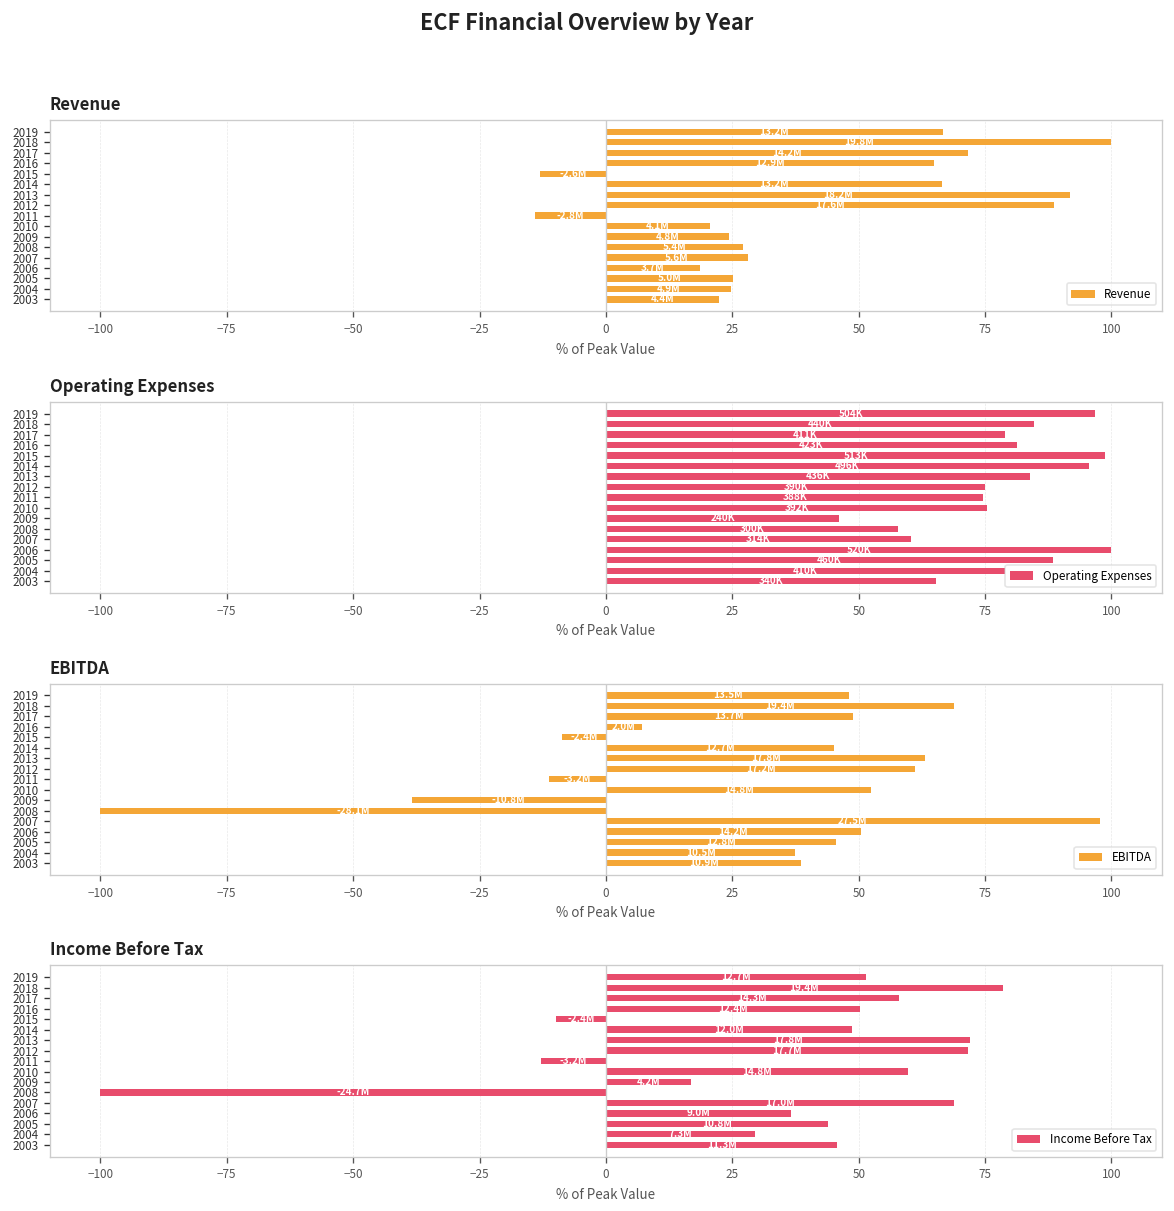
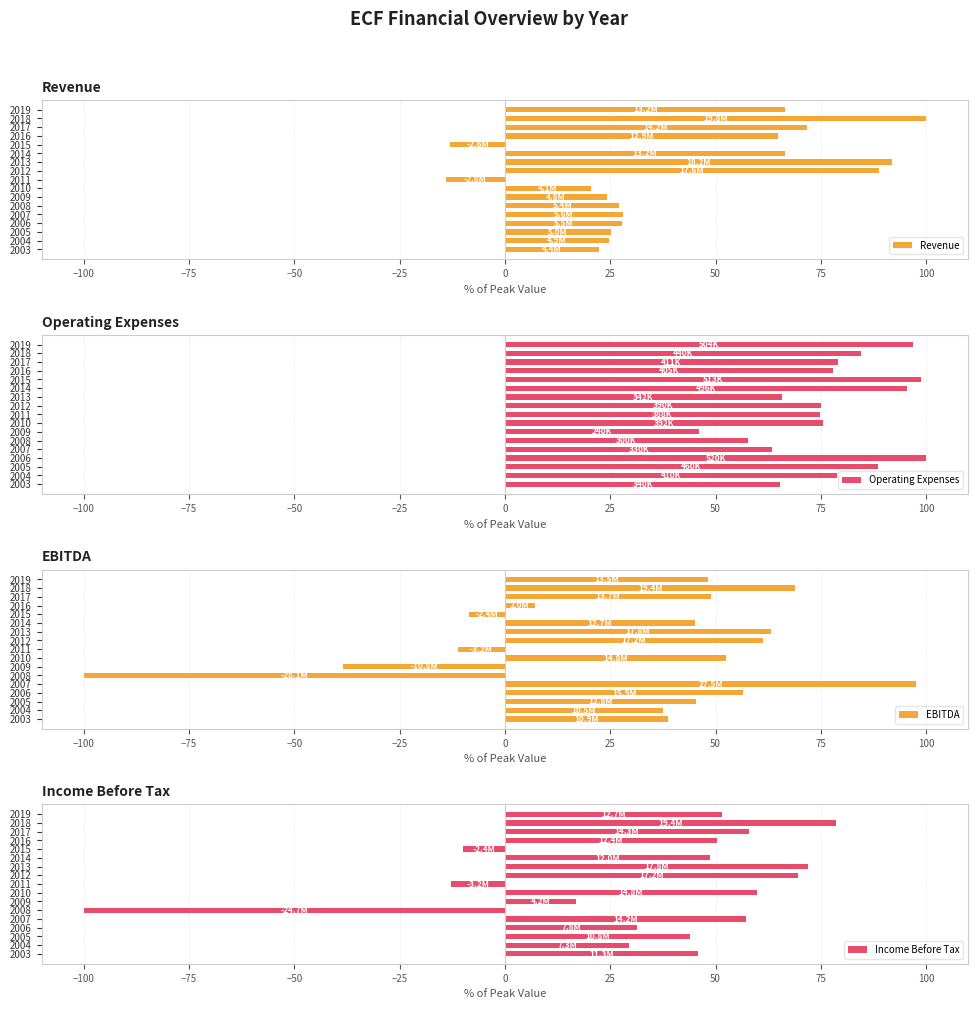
  {
    "Revenue": {
      "2019": "67",
      "2018": "100",
      "2017": "72",
      "2016": "65",
      "2015": "-13",
      "2014": "66",
      "2013": "92",
      "2011": "-14",
      "2010": "21",
      "2009": "24",
      "2008": "27",
      "2007": "28",
-     "2006": "19",
+     "2006": "28",
      "2005": "25",
      "2004": "25",
      "2003": "22"
    },
    "Operating Expenses": {
-     "2016": "423K",
-     "2013": "84",
-     "2007": "60"
+     "2016": "405K",
+     "2013": "66",
+     "2007": "63"
    },
    "EBITDA": {
-     "2006": "14.2M"
+     "2006": "15.9M"
    },
    "Income Before Tax": {
      "2019": "51",
      "2018": "78",
      "2017": "58",
      "2016": "50",
      "2015": "-10",
      "2014": "49",
      "2013": "72",
-     "2012": "72",
+     "2012": "70",
      "2011": "-13",
      "2009": "17",
      "2008": "-100",
-     "2007": "69",
-     "2006": "37",
+     "2007": "57",
+     "2006": "31",
      "2005": "44",
      "2004": "30",
      "2003": "46"
    }
  }
